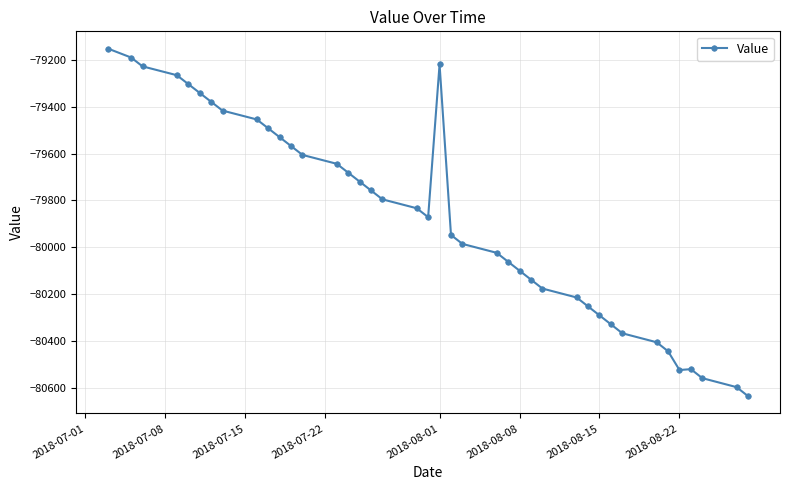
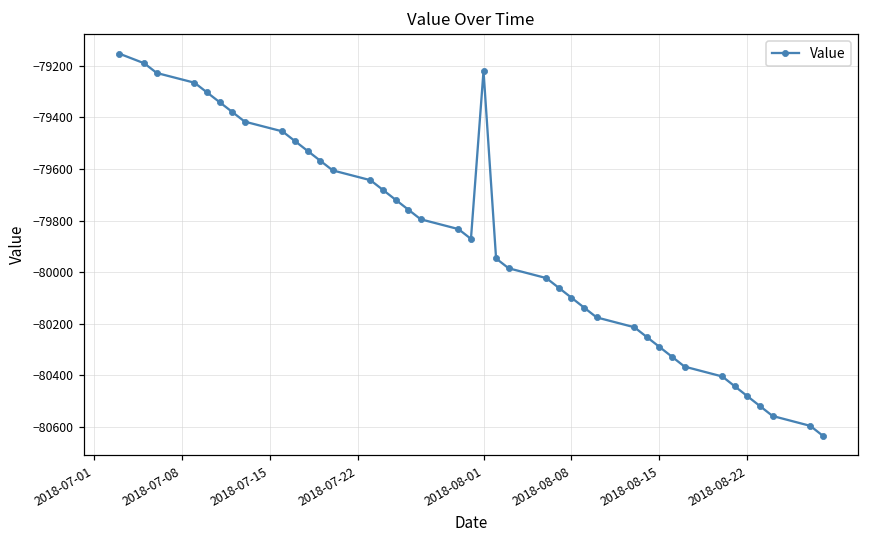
  {
    "2018-08-01": -79220,
    "2018-08-08": -80100,
    "2018-08-15": -80290,
-   "2018-08-22": -80520
+   "2018-08-22": -80480
  }
